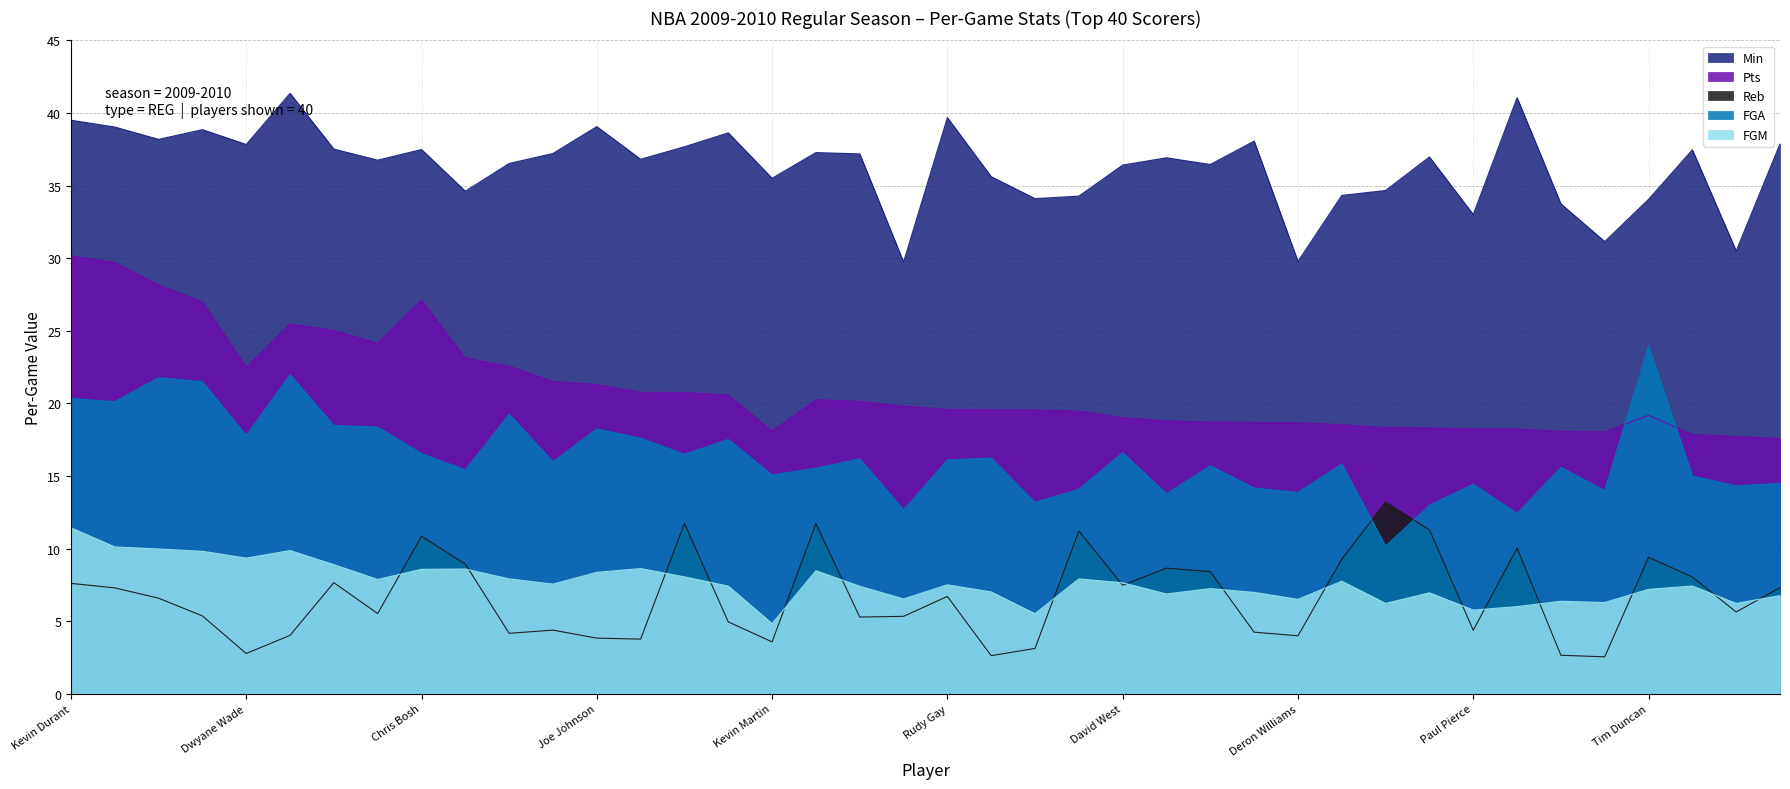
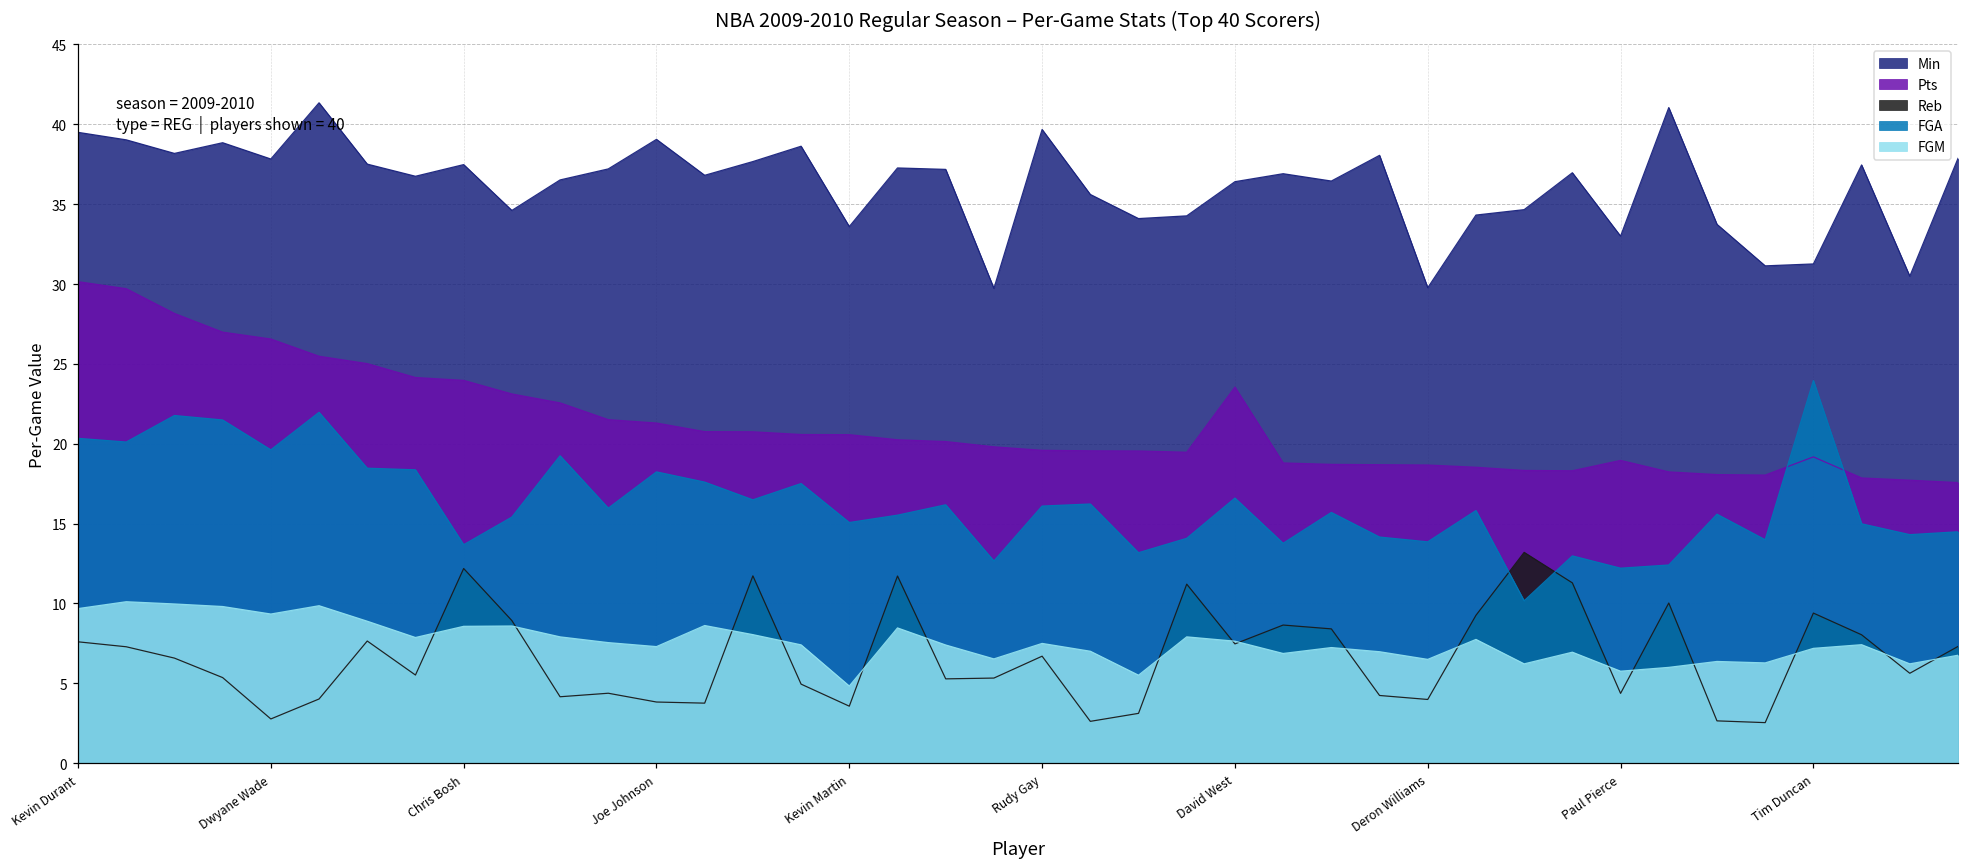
  {
    "Min": {
      "Kevin Durant": 39.5,
      "Dwyane Wade": 37.8,
      "Chris Bosh": 37.5,
      "Joe Johnson": 39.1,
-     "Kevin Martin": 35.5,
+     "Kevin Martin": 33.6,
      "Rudy Gay": 39.7,
      "David West": 36.4,
      "Deron Williams": 29.8,
      "Paul Pierce": 33.0,
-     "Tim Duncan": 34.1
+     "Tim Duncan": 31.3
    },
    "Pts": {
      "Kevin Durant": 30.2,
-     "Dwyane Wade": 22.5,
-     "Chris Bosh": 27.1,
+     "Dwyane Wade": 26.6,
+     "Chris Bosh": 24.0,
      "Joe Johnson": 21.3,
-     "Kevin Martin": 18.1,
+     "Kevin Martin": 20.6,
      "Rudy Gay": 19.6,
-     "David West": 19.0,
+     "David West": 23.6,
      "Deron Williams": 18.7,
-     "Paul Pierce": 18.3,
+     "Paul Pierce": 19.0,
      "Tim Duncan": 19.2
    },
    "Reb": {
      "Kevin Durant": 7.6,
      "Dwyane Wade": 2.8,
-     "Chris Bosh": 10.8,
+     "Chris Bosh": 12.2,
      "Joe Johnson": 3.8,
      "Kevin Martin": 3.6,
      "Rudy Gay": 6.7,
      "Deron Williams": 4.0,
      "Paul Pierce": 4.4,
      "Tim Duncan": 9.4
    },
    "FGA": {
      "Kevin Durant": 20.3,
-     "Dwyane Wade": 17.8,
-     "Chris Bosh": 16.5,
+     "Dwyane Wade": 19.6,
+     "Chris Bosh": 13.7,
      "Joe Johnson": 18.2,
      "Kevin Martin": 15.1,
      "Rudy Gay": 16.1,
      "David West": 16.6,
      "Deron Williams": 13.9,
-     "Paul Pierce": 14.4,
+     "Paul Pierce": 12.2,
      "Tim Duncan": 24.0
    },
    "FGM": {
-     "Kevin Durant": 11.4,
+     "Kevin Durant": 9.7,
      "Dwyane Wade": 9.3,
      "Chris Bosh": 8.6,
-     "Joe Johnson": 8.4,
+     "Joe Johnson": 7.3,
      "Kevin Martin": 4.8,
      "Rudy Gay": 7.5,
      "Deron Williams": 6.5,
      "Paul Pierce": 5.8,
      "Tim Duncan": 7.2
    }
  }
